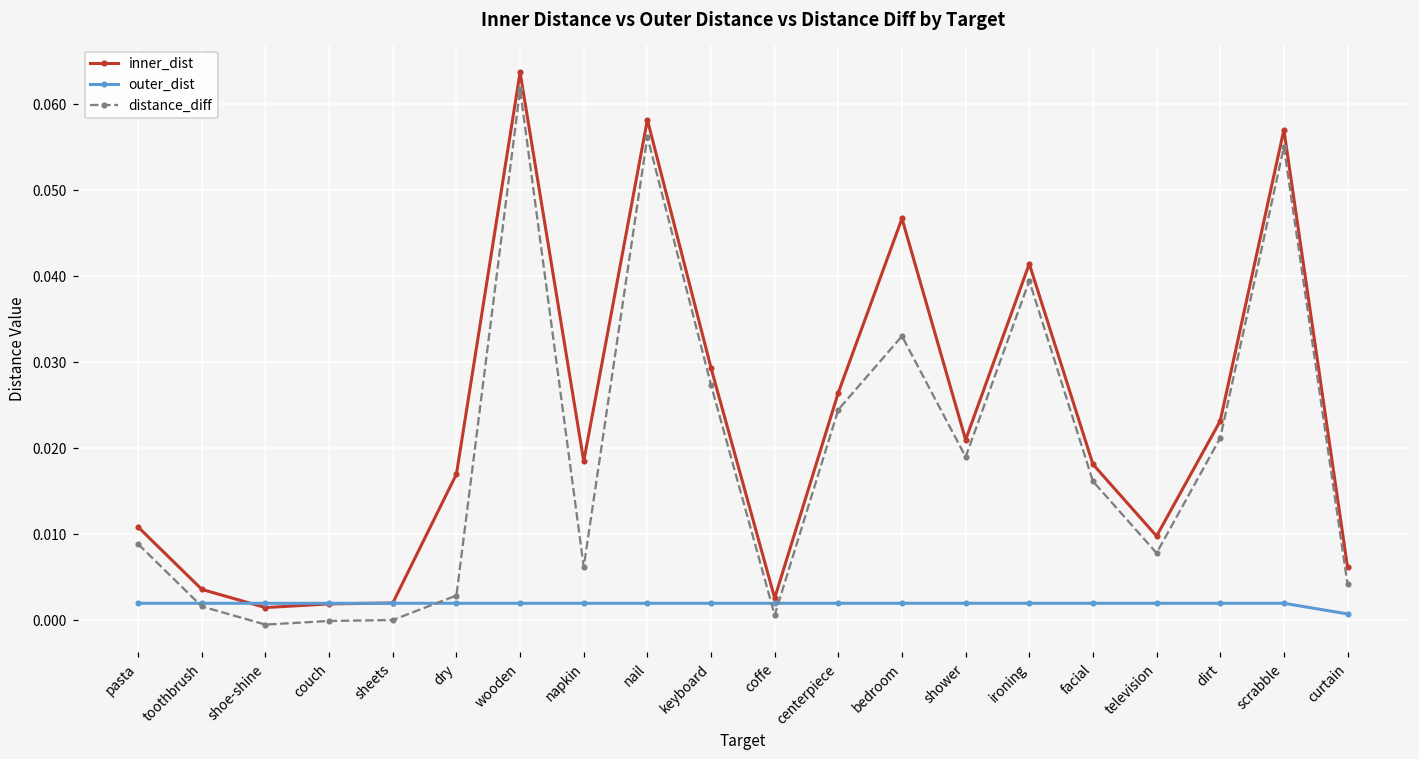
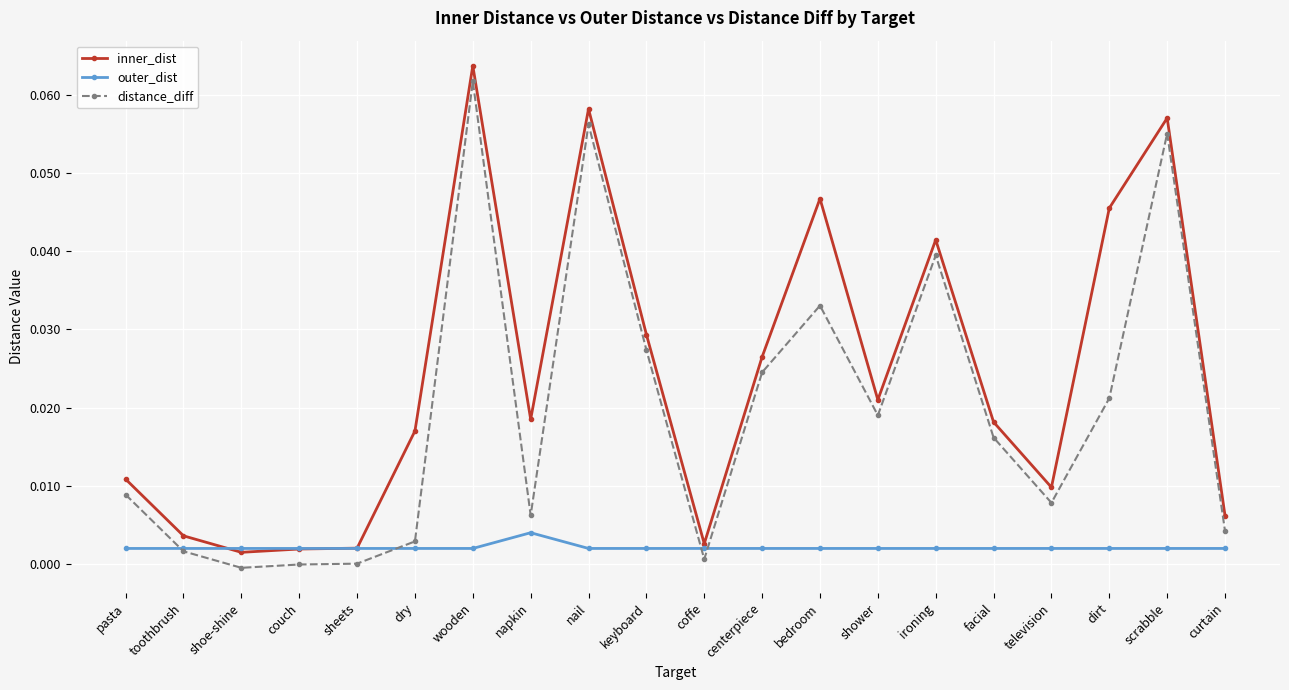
  {
    "inner_dist": {
      "pasta": 0.011,
      "toothbrush": 0.004,
      "shoe-shine": 0.001,
      "dry": 0.017,
      "wooden": 0.064,
      "napkin": 0.018,
      "nail": 0.058,
      "keyboard": 0.029,
      "coffe": 0.003,
      "centerpiece": 0.026,
      "bedroom": 0.047,
      "shower": 0.021,
      "ironing": 0.041,
      "facial": 0.018,
      "television": 0.010,
-     "dirt": 0.023,
+     "dirt": 0.045,
      "scrabble": 0.057,
      "curtain": 0.006
    },
    "outer_dist": {
      "pasta": 0.002,
      "toothbrush": 0.002,
      "shoe-shine": 0.002,
      "dry": 0.002,
      "wooden": 0.002,
-     "napkin": 0.002,
+     "napkin": 0.004,
      "nail": 0.002,
      "keyboard": 0.002,
      "coffe": 0.002,
      "centerpiece": 0.002,
      "bedroom": 0.002,
      "shower": 0.002,
      "ironing": 0.002,
      "facial": 0.002,
      "television": 0.002,
      "dirt": 0.002,
      "scrabble": 0.002,
-     "curtain": 0.001
+     "curtain": 0.002
    },
    "distance_diff": {
      "pasta": 0.009,
      "toothbrush": 0.002,
      "shoe-shine": 0.000,
      "couch": 0.000,
      "sheets": 0.000,
      "dry": 0.003,
      "wooden": 0.062,
      "napkin": 0.006,
      "nail": 0.056,
      "keyboard": 0.027,
      "coffe": 0.001,
      "centerpiece": 0.024,
      "bedroom": 0.033,
      "shower": 0.019,
      "ironing": 0.039,
      "facial": 0.016,
      "television": 0.008,
      "dirt": 0.021,
      "scrabble": 0.055,
      "curtain": 0.004
    }
  }
